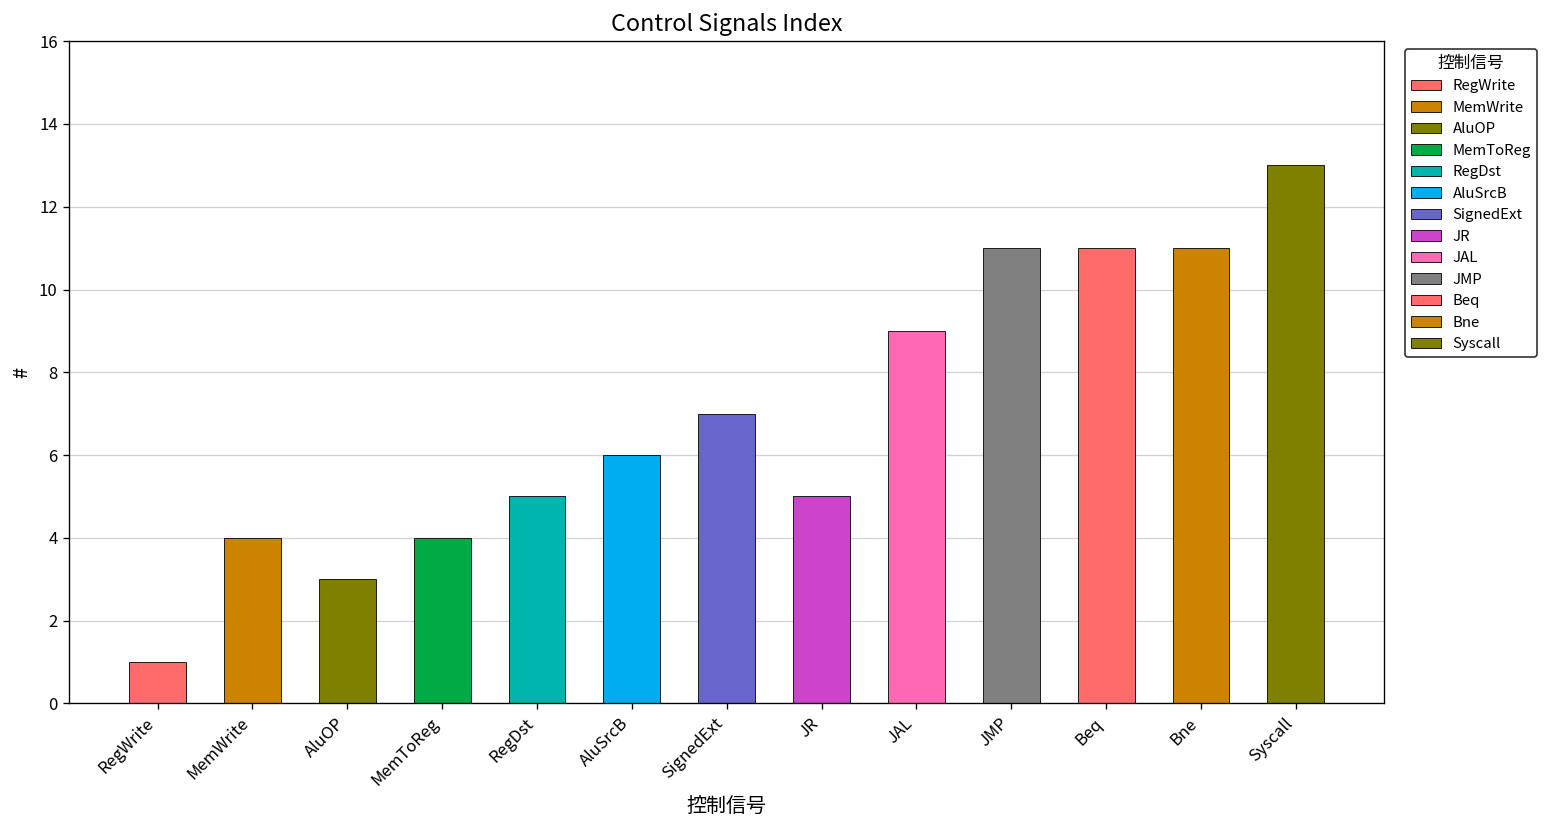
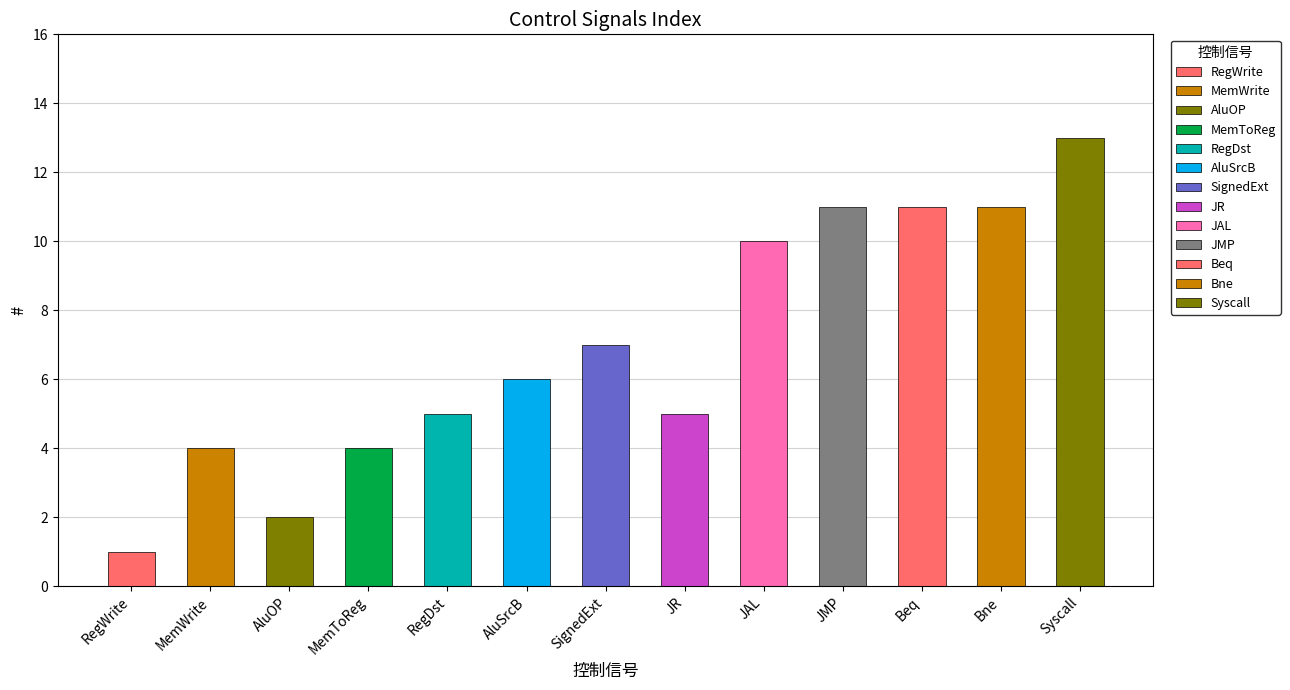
  {
    "RegWrite": 1,
    "MemWrite": 4,
-   "AluOP": 3,
+   "AluOP": 2,
    "MemToReg": 4,
    "RegDst": 5,
    "AluSrcB": 6,
    "SignedExt": 7,
    "JR": 5,
-   "JAL": 9,
+   "JAL": 10,
    "JMP": 11,
    "Beq": 11,
    "Bne": 11,
    "Syscall": 13
  }
